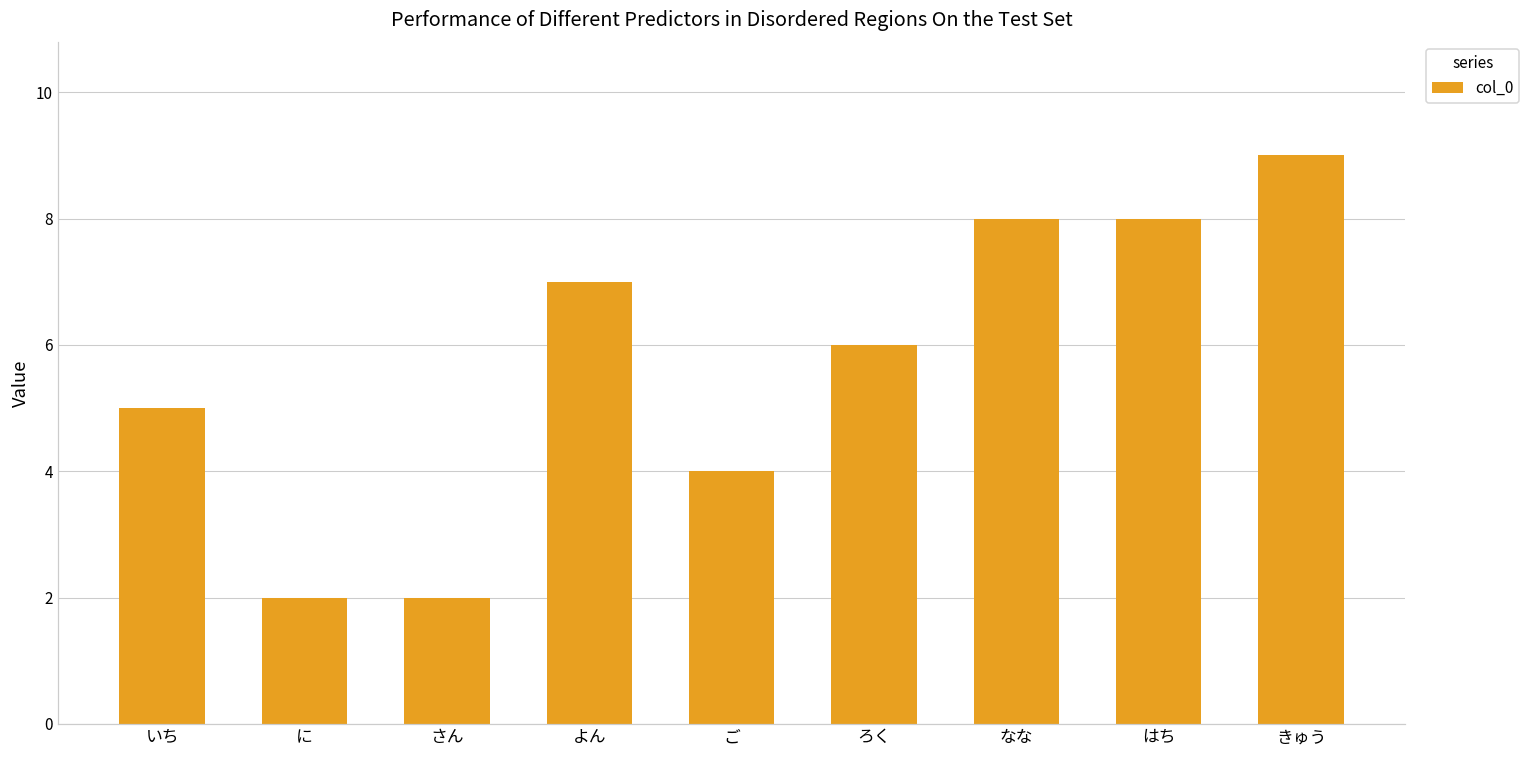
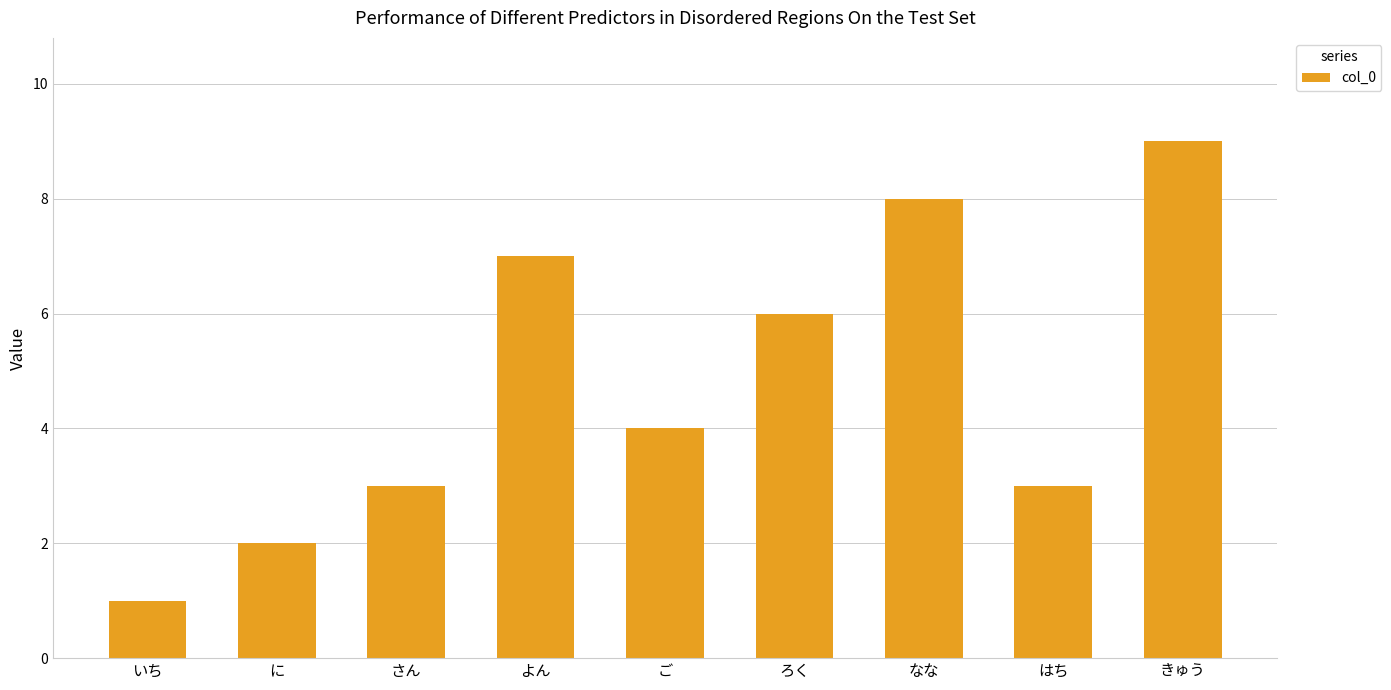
  {
-   "いち": 5,
+   "いち": 1,
    "に": 2,
-   "さん": 2,
+   "さん": 3,
    "よん": 7,
    "ご": 4,
    "ろく": 6,
    "なな": 8,
-   "はち": 8,
+   "はち": 3,
    "きゅう": 9
  }
